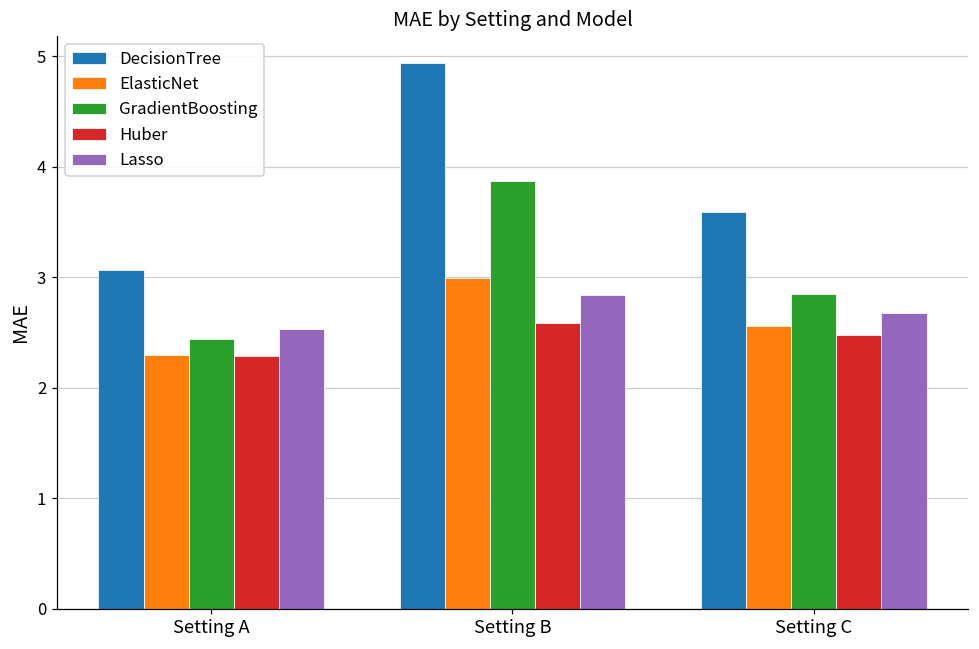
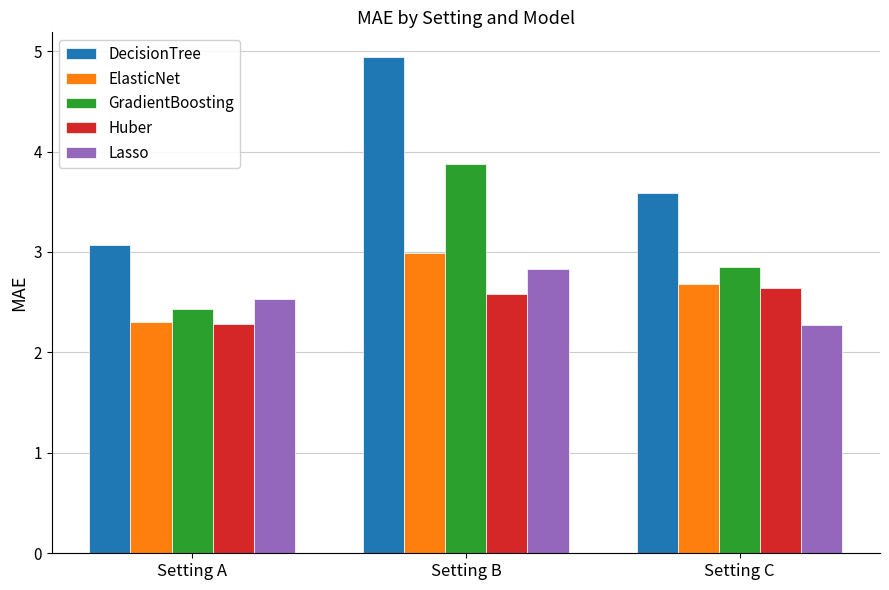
  {
    "DecisionTree": {
      "Setting A": 3.07,
      "Setting B": 4.94,
      "Setting C": 3.59
    },
    "ElasticNet": {
      "Setting A": 2.30,
      "Setting B": 2.99,
-     "Setting C": 2.56
+     "Setting C": 2.68
    },
    "GradientBoosting": {
      "Setting A": 2.44,
      "Setting B": 3.87,
      "Setting C": 2.85
    },
    "Huber": {
      "Setting A": 2.29,
      "Setting B": 2.59,
-     "Setting C": 2.47
+     "Setting C": 2.64
    },
    "Lasso": {
      "Setting A": 2.54,
      "Setting B": 2.84,
-     "Setting C": 2.68
+     "Setting C": 2.27
    }
  }
